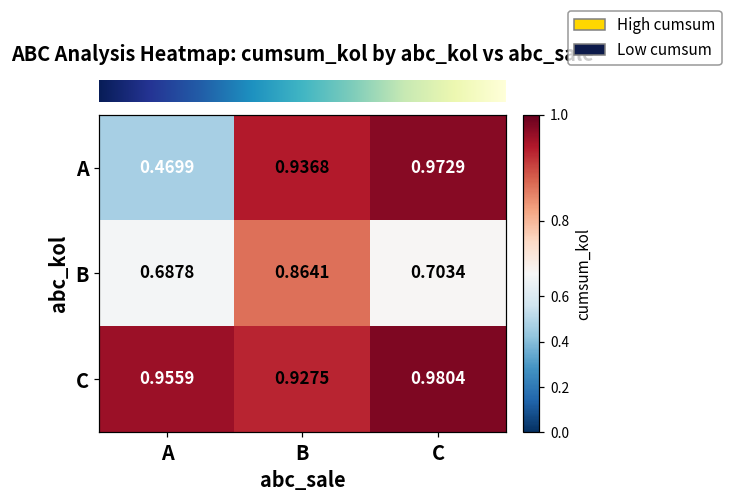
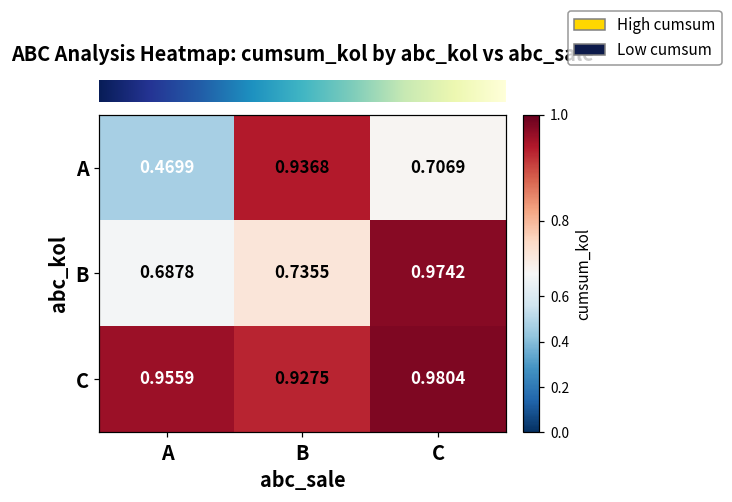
  {
    "A": {
      "A": 0.4699,
      "B": 0.9368,
-     "C": 0.9729
+     "C": 0.7069
    },
    "B": {
      "A": 0.6878,
-     "B": 0.8641,
-     "C": 0.7034
+     "B": 0.7355,
+     "C": 0.9742
    },
    "C": {
      "A": 0.9559,
      "B": 0.9275,
      "C": 0.9804
    }
  }
